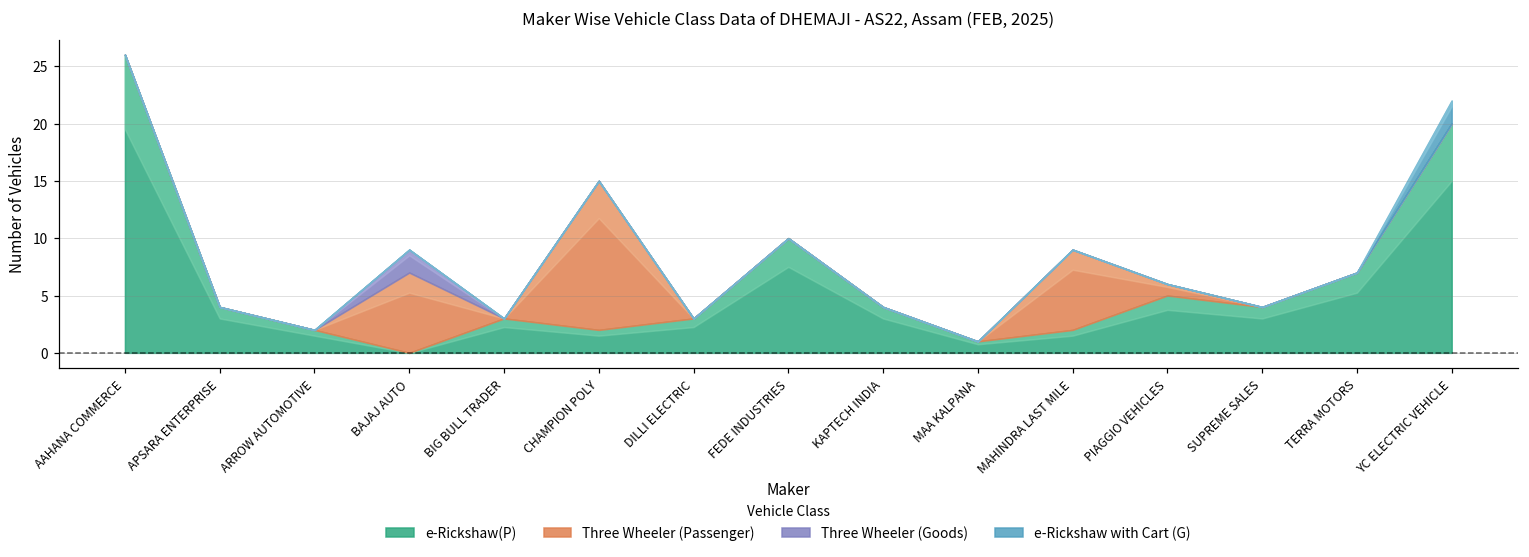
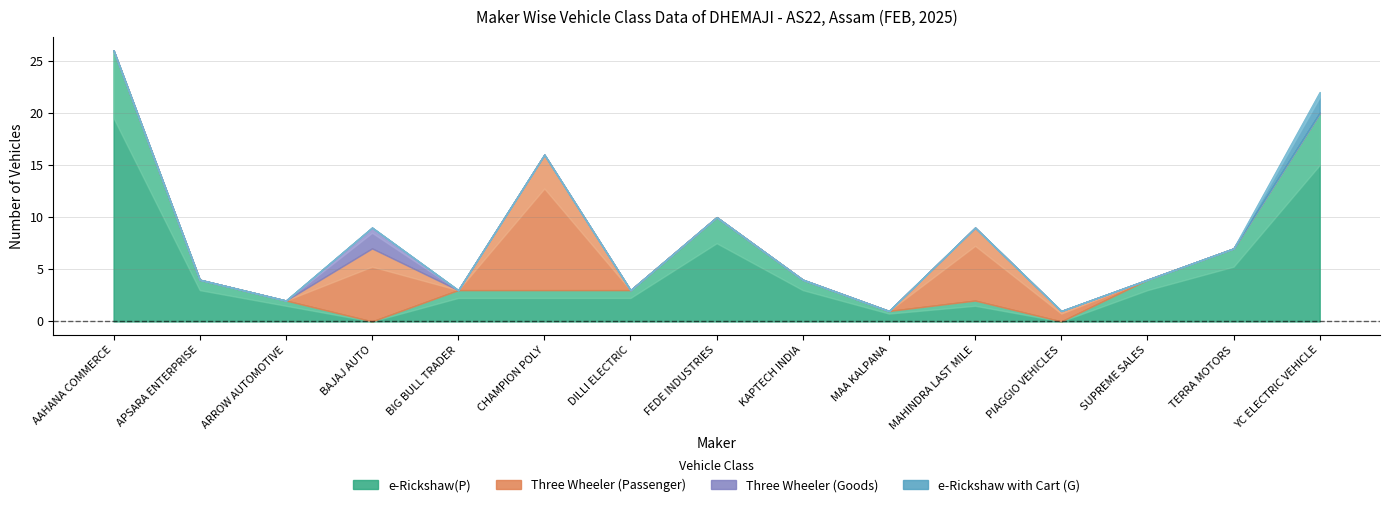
  {
    "e-Rickshaw(P)": {
      "BAJAJ AUTO": 0,
-     "CHAMPION POLY": 2,
+     "CHAMPION POLY": 3,
      "MAHINDRA LAST MILE": 2,
-     "PIAGGIO VEHICLES": 5
+     "PIAGGIO VEHICLES": 0
    },
    "Three Wheeler (Passenger)": {
      "BAJAJ AUTO": 7
    }
  }
